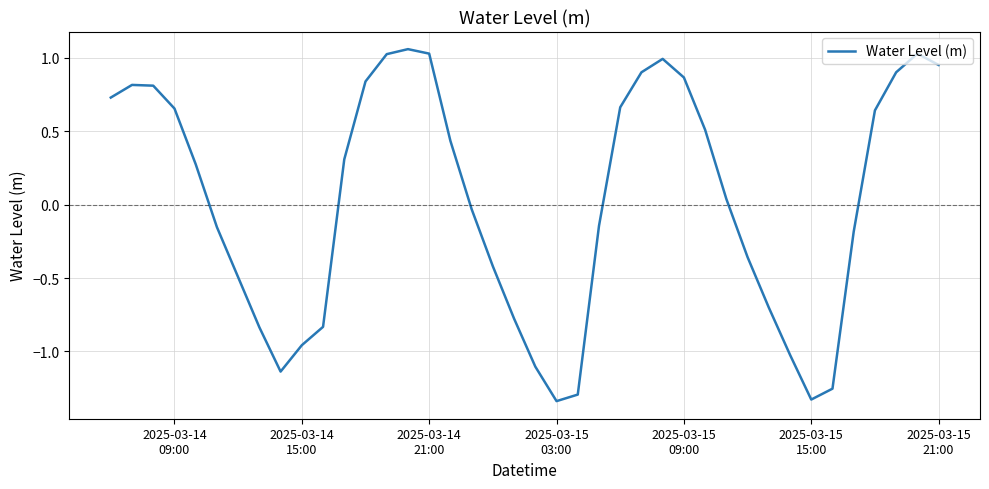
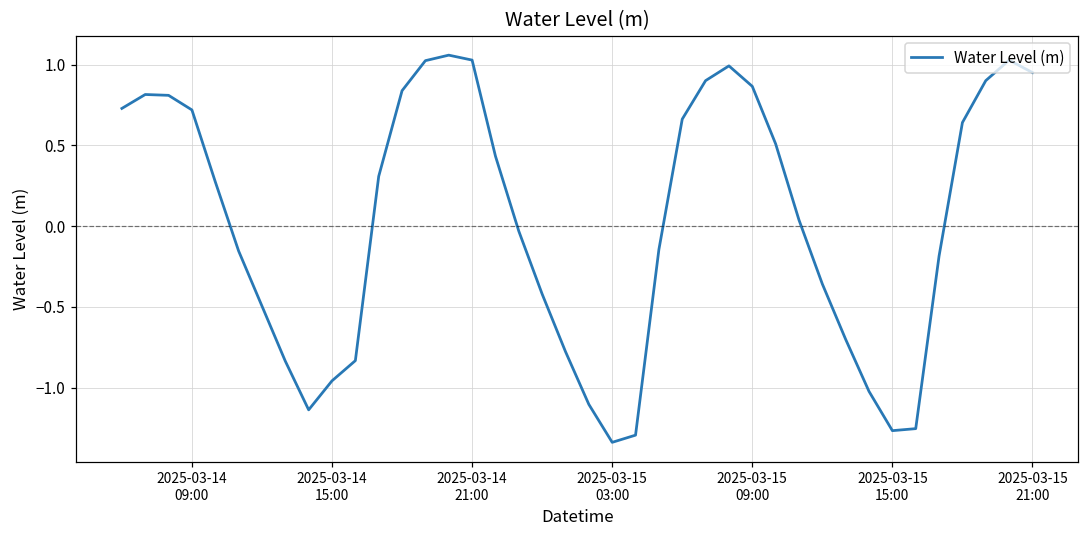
  {
-   "2025-03-14 09:00": 0.65,
+   "2025-03-14 09:00": 0.72,
    "2025-03-14 15:00": -0.96,
    "2025-03-14 21:00": 1.03,
    "2025-03-15 03:00": -1.34,
    "2025-03-15 09:00": 0.87,
-   "2025-03-15 15:00": -1.33,
+   "2025-03-15 15:00": -1.27,
    "2025-03-15 21:00": 0.95
  }
